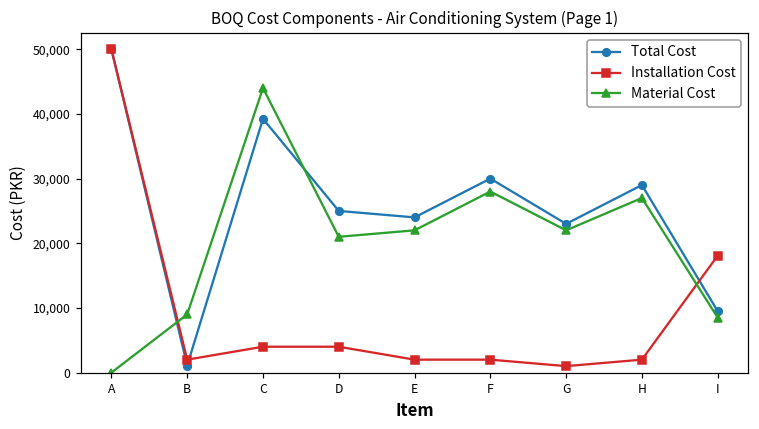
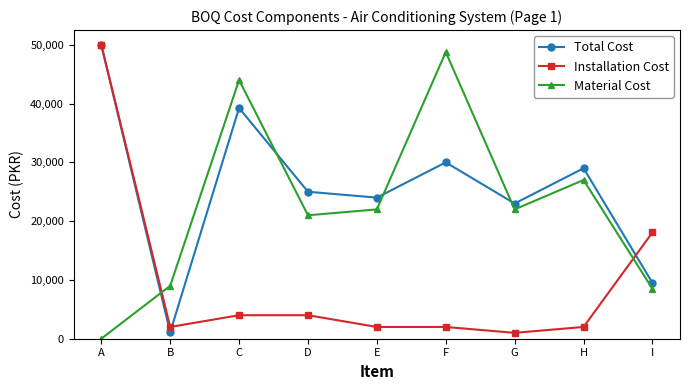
  {
    "Total Cost": {
      "B": "1,000",
      "C": "39,000",
      "D": "25,000",
      "E": "24,000",
      "F": "30,000",
      "G": "23,000",
      "H": "29,000",
      "I": "10,000"
    },
    "Installation Cost": {
      "B": "2,000",
      "C": "4,000",
      "D": "4,000",
      "E": "2,000",
      "F": "2,000",
      "G": "1,000",
      "H": "2,000",
      "I": "18,000"
    },
    "Material Cost": {
      "A": "0",
      "B": "9,000",
      "C": "44,000",
      "D": "21,000",
      "E": "22,000",
-     "F": "28,000",
+     "F": "49,000",
      "G": "22,000",
      "H": "27,000",
      "I": "9,000"
    }
  }
